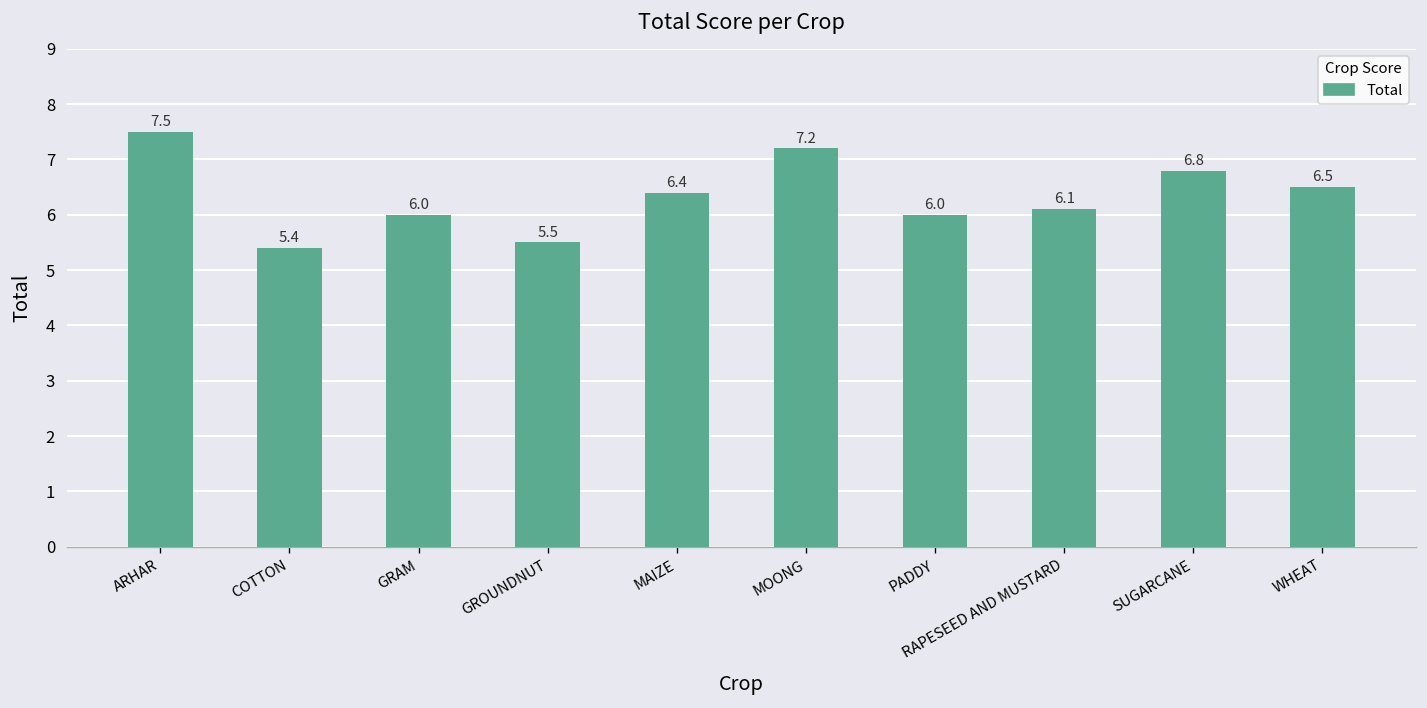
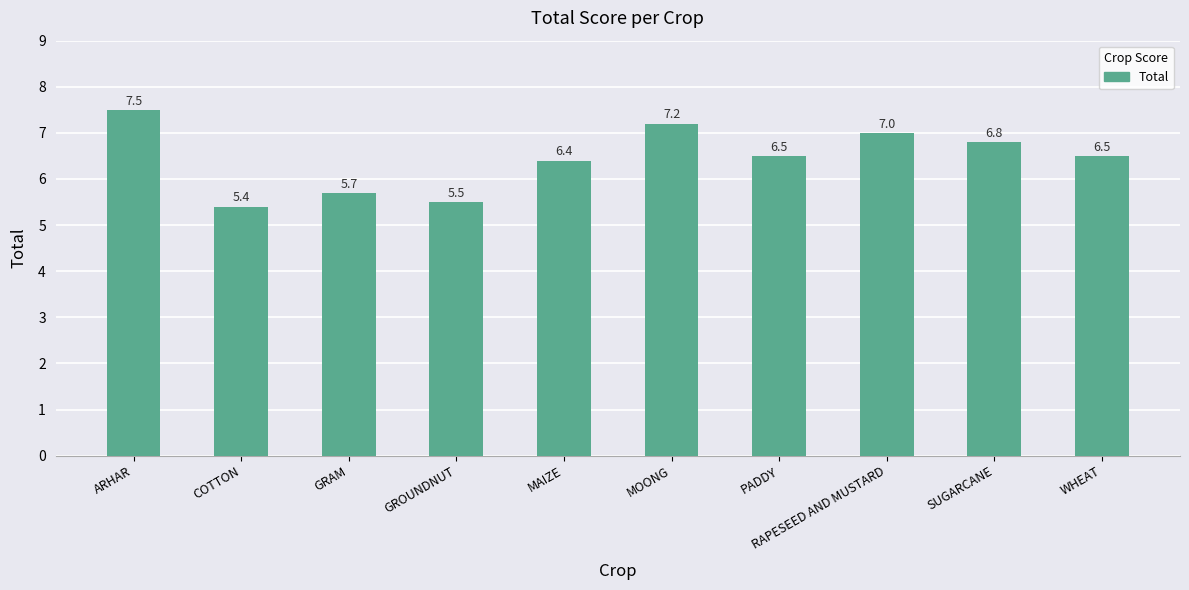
  {
    "ARHAR": 7.5,
    "COTTON": 5.4,
-   "GRAM": 6.0,
+   "GRAM": 5.7,
    "GROUNDNUT": 5.5,
    "MAIZE": 6.4,
    "MOONG": 7.2,
-   "PADDY": 6.0,
-   "RAPESEED AND MUSTARD": 6.1,
+   "PADDY": 6.5,
+   "RAPESEED AND MUSTARD": 7.0,
    "SUGARCANE": 6.8,
    "WHEAT": 6.5
  }
